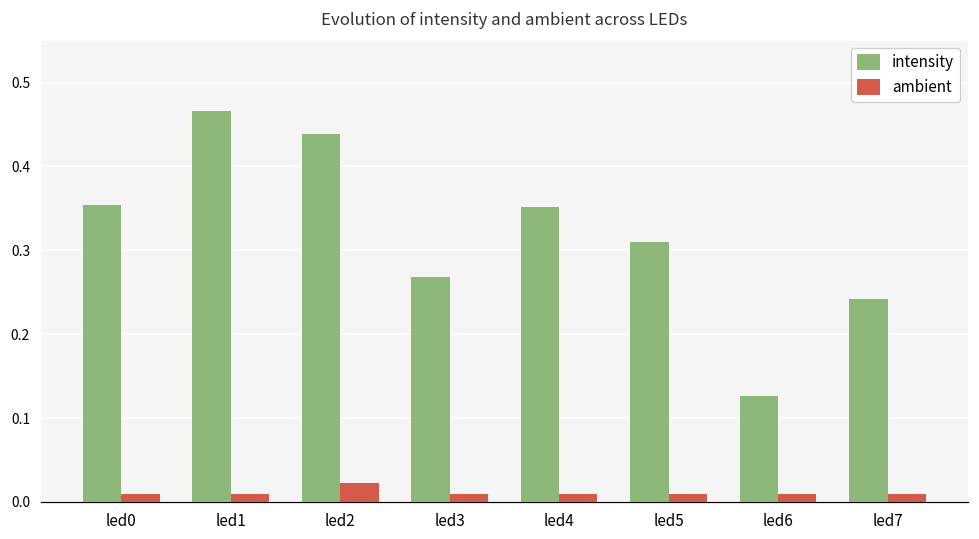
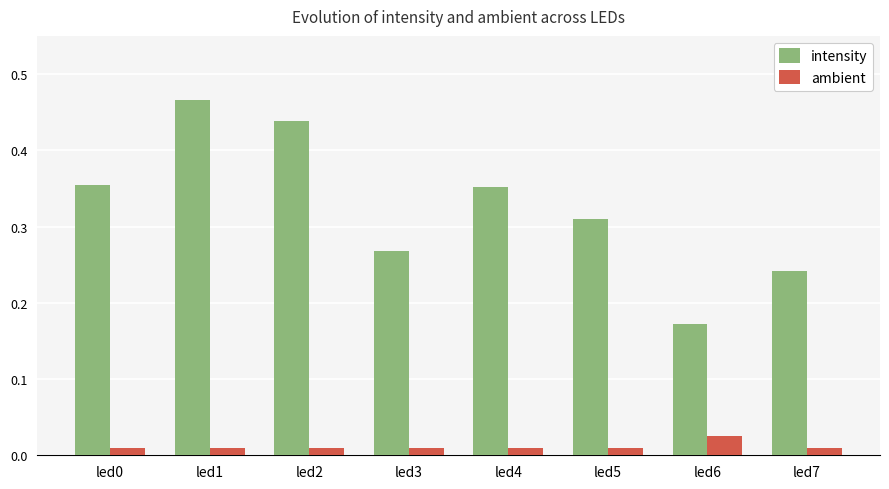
  {
    "intensity": {
      "led0": 0.35,
      "led1": 0.47,
      "led2": 0.44,
      "led3": 0.27,
      "led4": 0.35,
      "led5": 0.31,
-     "led6": 0.13,
+     "led6": 0.17,
      "led7": 0.24
    },
    "ambient": {
      "led0": 0.01,
      "led1": 0.01,
-     "led2": 0.02,
+     "led2": 0.01,
      "led3": 0.01,
      "led4": 0.01,
      "led5": 0.01,
-     "led6": 0.01,
+     "led6": 0.03,
      "led7": 0.01
    }
  }
